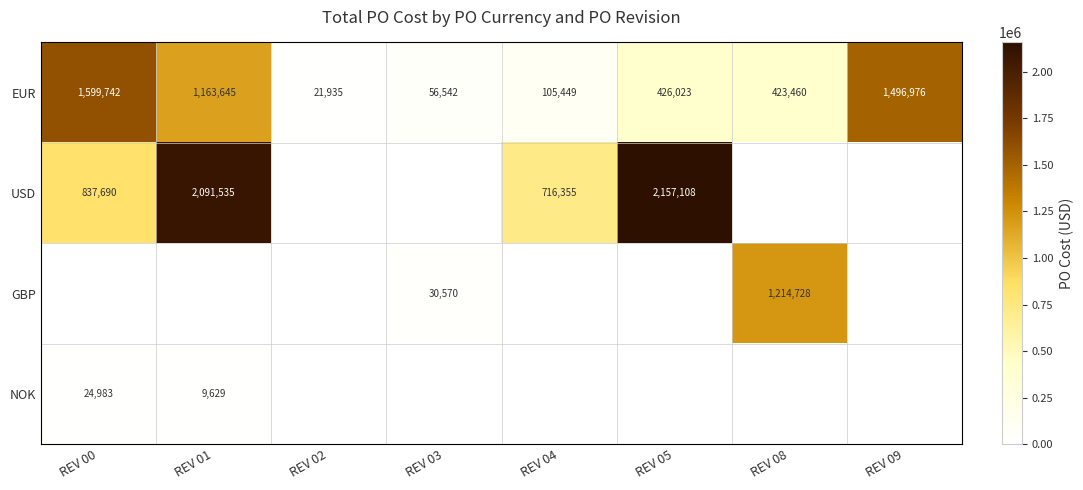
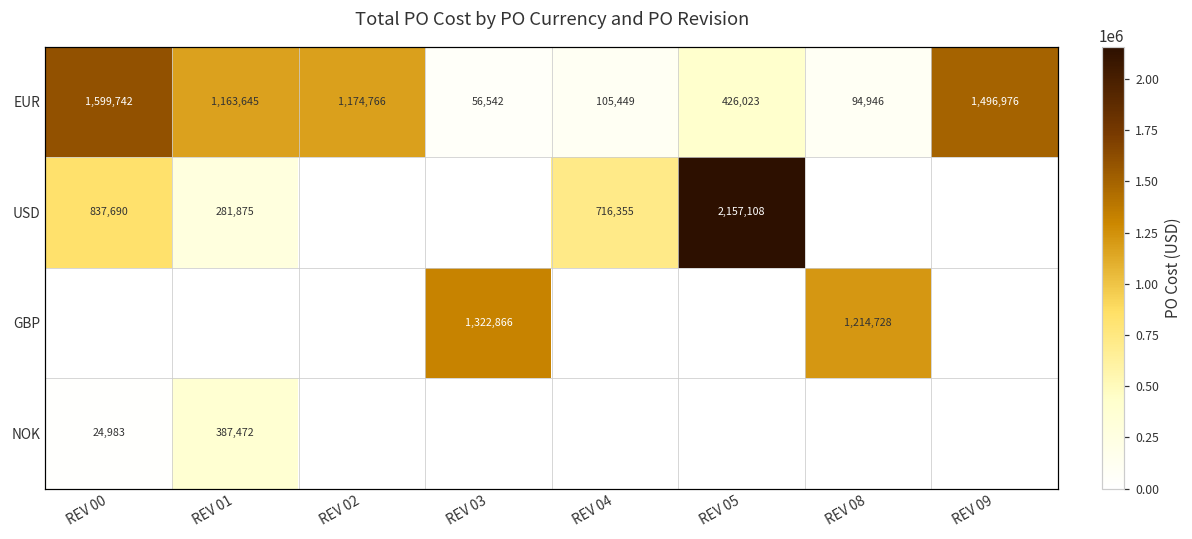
  {
    "EUR": {
      "REV 00": "1,599,742",
      "REV 01": "1,163,645",
-     "REV 02": "21,935",
+     "REV 02": "1,174,766",
      "REV 03": "56,542",
      "REV 04": "105,449",
      "REV 05": "426,023",
-     "REV 08": "423,460",
+     "REV 08": "94,946",
      "REV 09": "1,496,976"
    },
    "USD": {
      "REV 00": "837,690",
-     "REV 01": "2,091,535",
+     "REV 01": "281,875",
      "REV 04": "716,355",
      "REV 05": "2,157,108"
    },
    "GBP": {
-     "REV 03": "30,570",
+     "REV 03": "1,322,866",
      "REV 08": "1,214,728"
    },
    "NOK": {
      "REV 00": "24,983",
-     "REV 01": "9,629"
+     "REV 01": "387,472"
    }
  }
